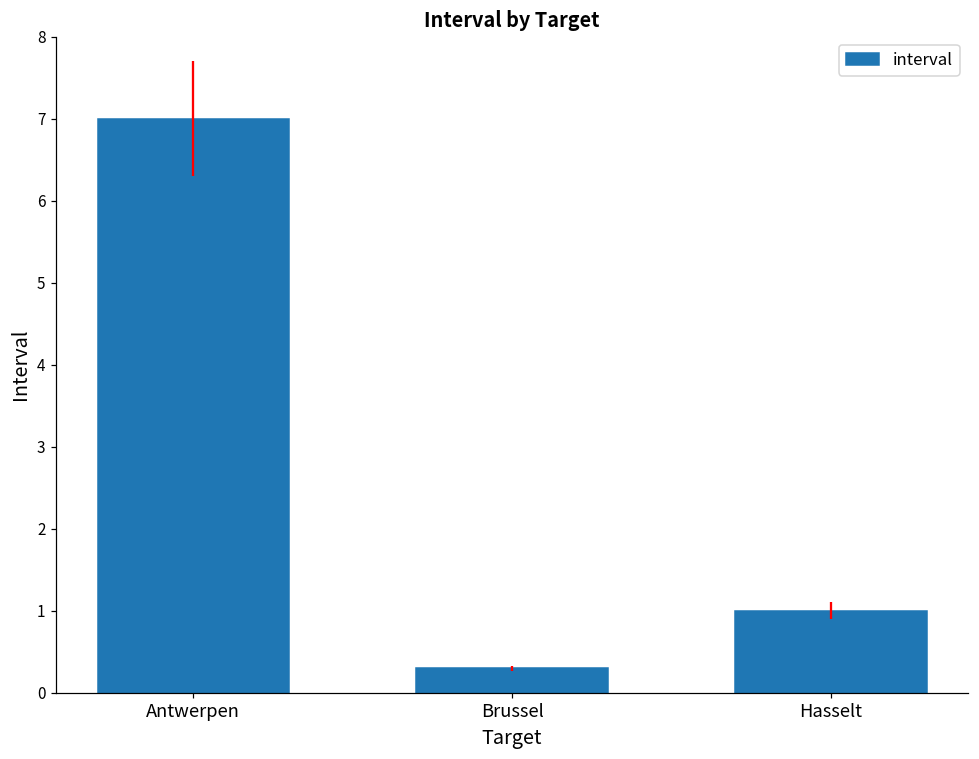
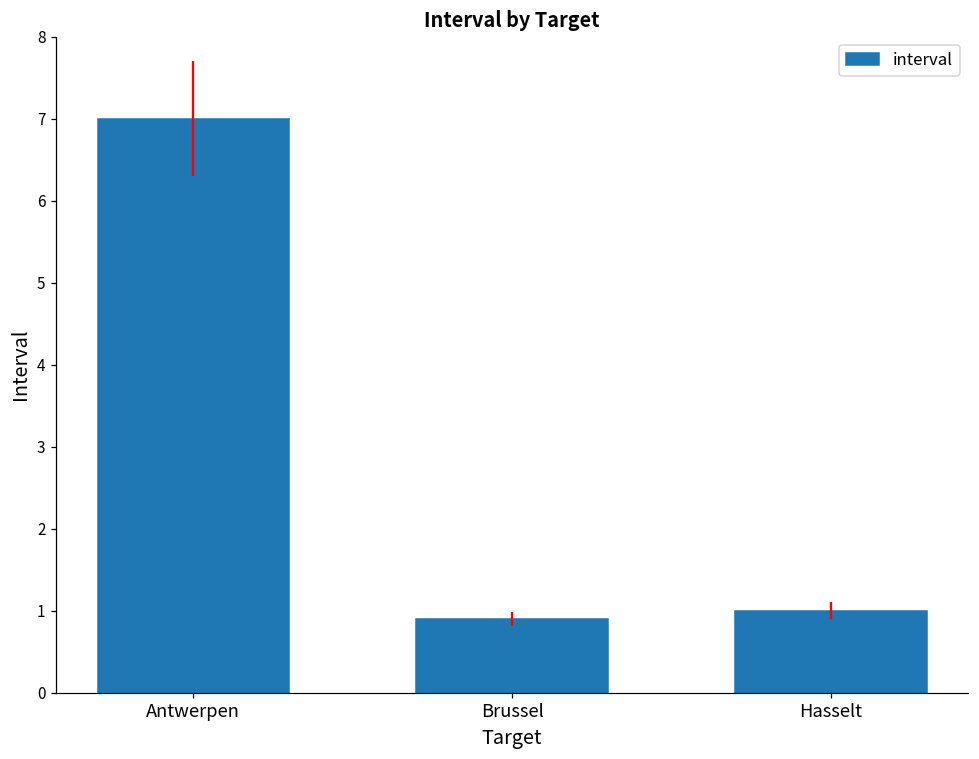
  {
    "Antwerpen": 7.0,
-   "Brussel": 0.3,
+   "Brussel": 0.9,
    "Hasselt": 1.0
  }
